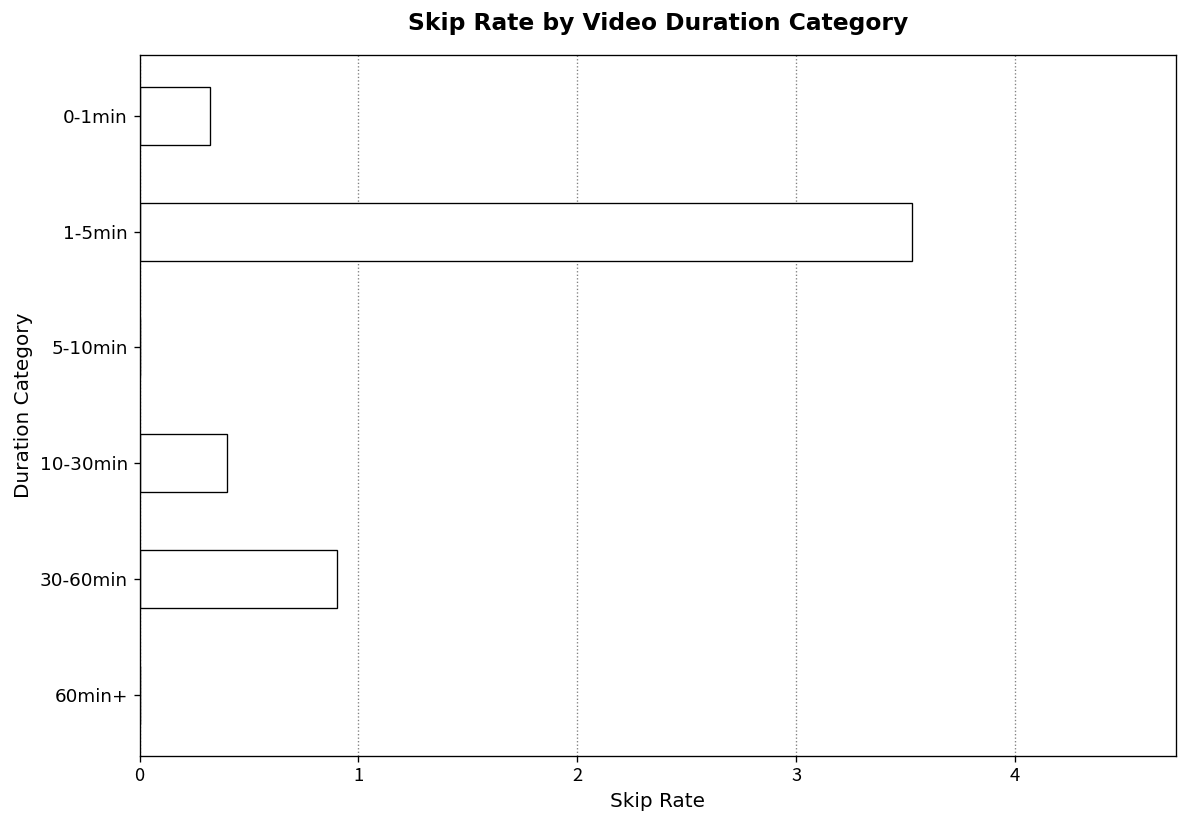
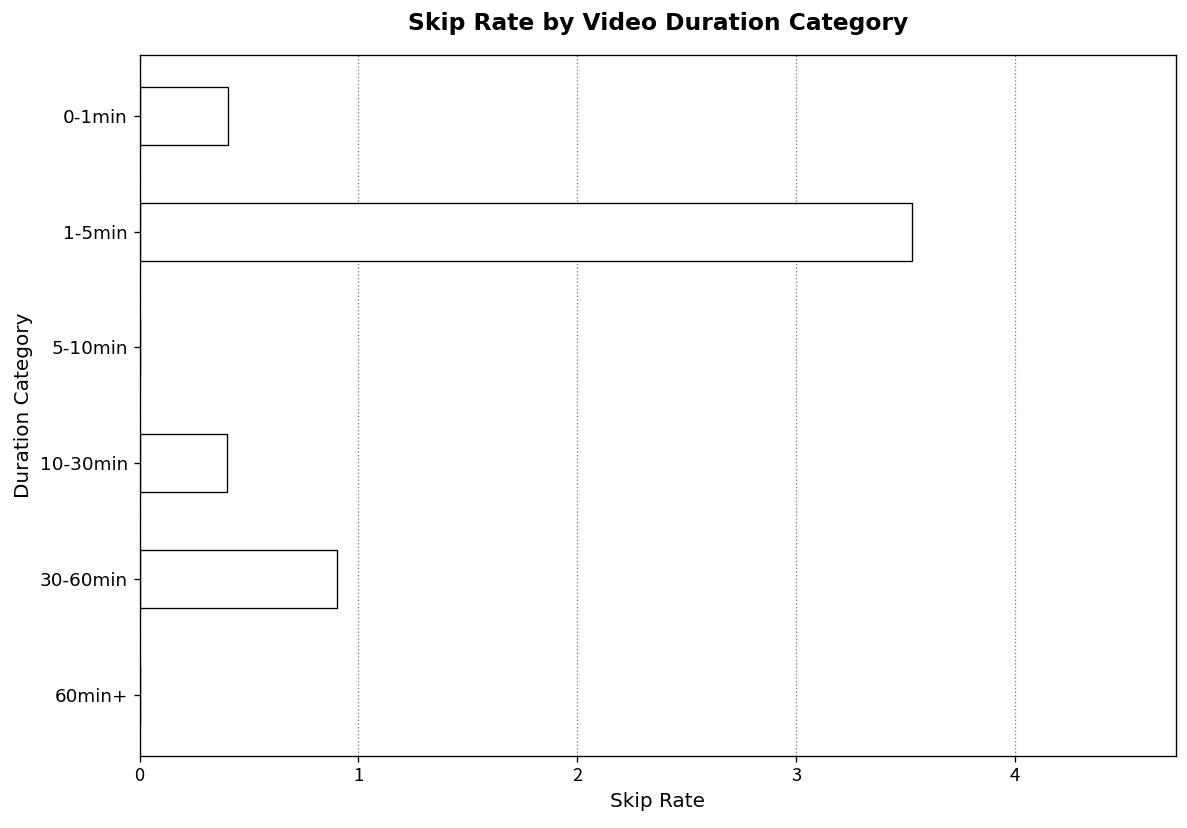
  {
-   "0-1min": 0.32,
+   "0-1min": 0.40,
    "1-5min": 3.53,
    "5-10min": 0.00,
    "10-30min": 0.40,
    "30-60min": 0.90,
    "60min+": 0.00
  }
